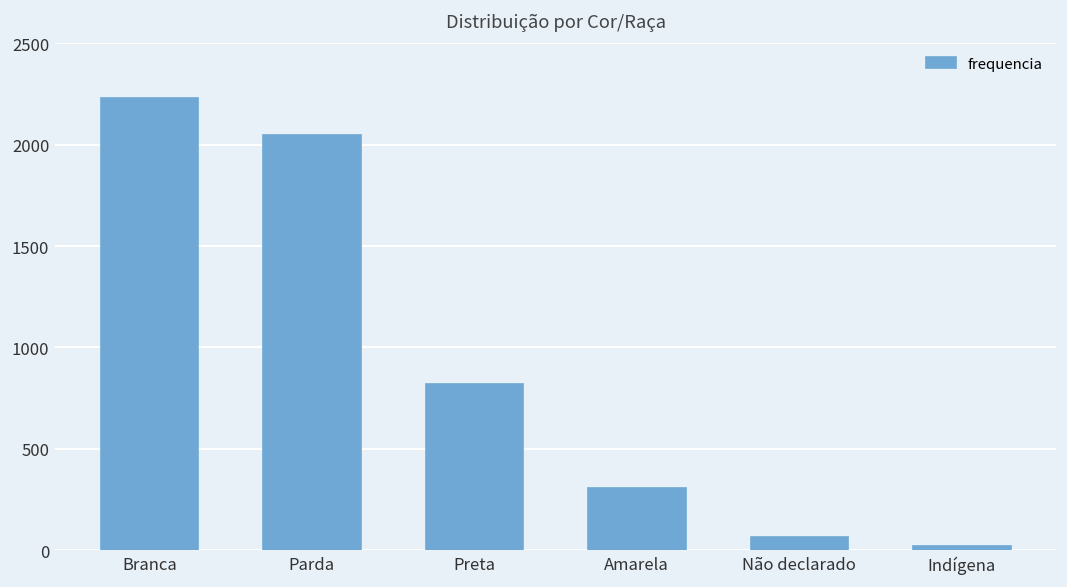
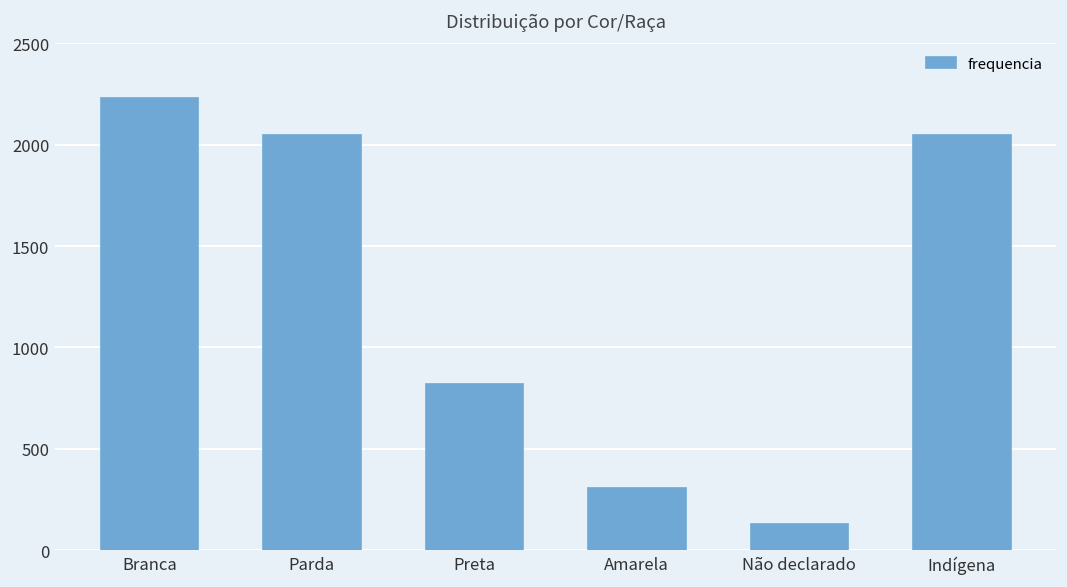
  {
    "Branca": 2230,
    "Parda": 2050,
    "Preta": 820,
    "Amarela": 310,
-   "Não declarado": 60,
-   "Indígena": 20
+   "Não declarado": 130,
+   "Indígena": 2050
  }
